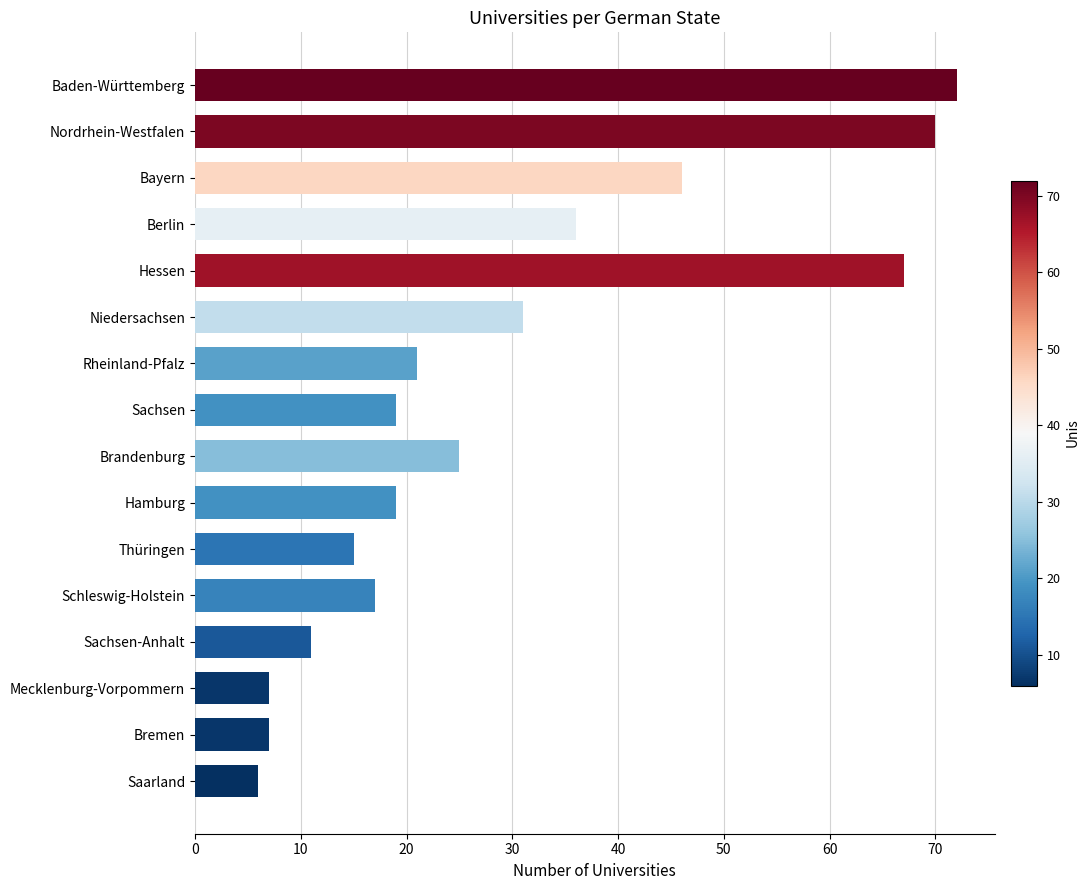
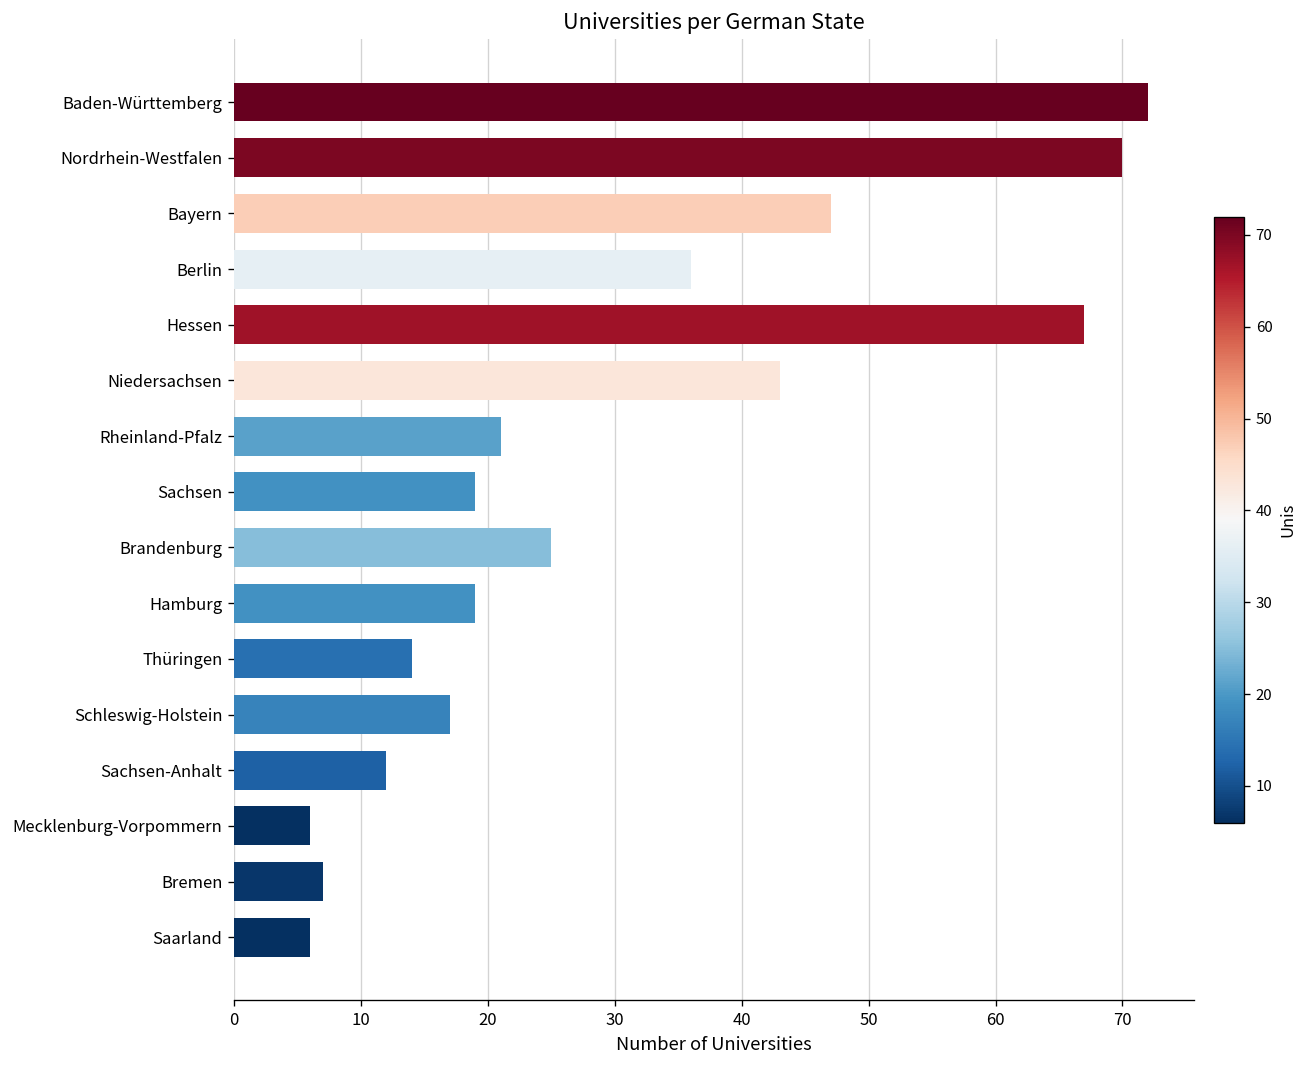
  {
    "Baden-Württemberg": 72,
    "Nordrhein-Westfalen": 70,
-   "Bayern": 46,
+   "Bayern": 47,
    "Berlin": 36,
    "Hessen": 67,
-   "Niedersachsen": 31,
+   "Niedersachsen": 43,
    "Rheinland-Pfalz": 21,
    "Sachsen": 19,
    "Brandenburg": 25,
    "Hamburg": 19,
-   "Thüringen": 15,
+   "Thüringen": 14,
    "Schleswig-Holstein": 17,
-   "Sachsen-Anhalt": 11,
-   "Mecklenburg-Vorpommern": 7,
+   "Sachsen-Anhalt": 12,
+   "Mecklenburg-Vorpommern": 6,
    "Bremen": 7,
    "Saarland": 6
  }
